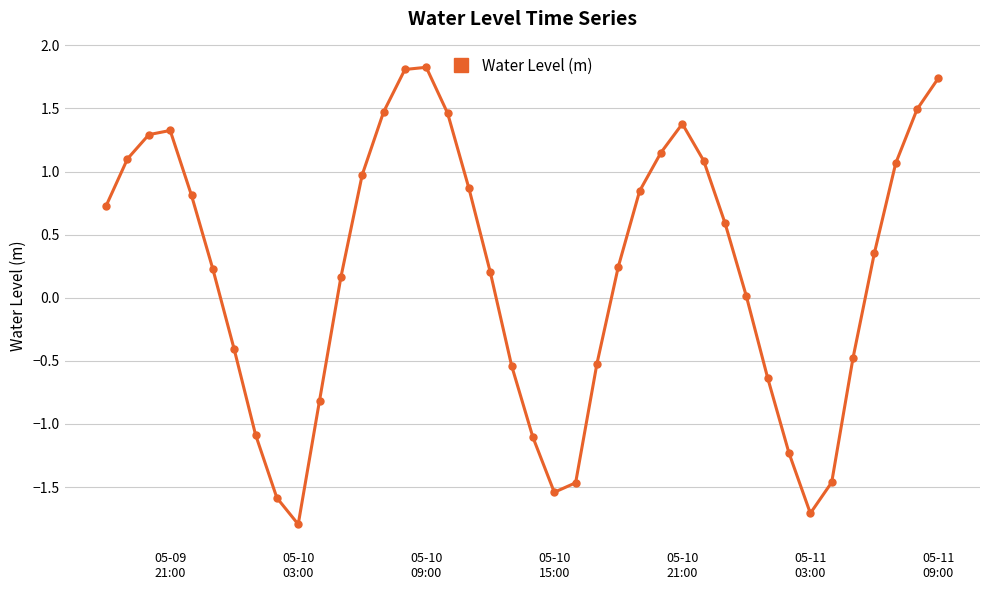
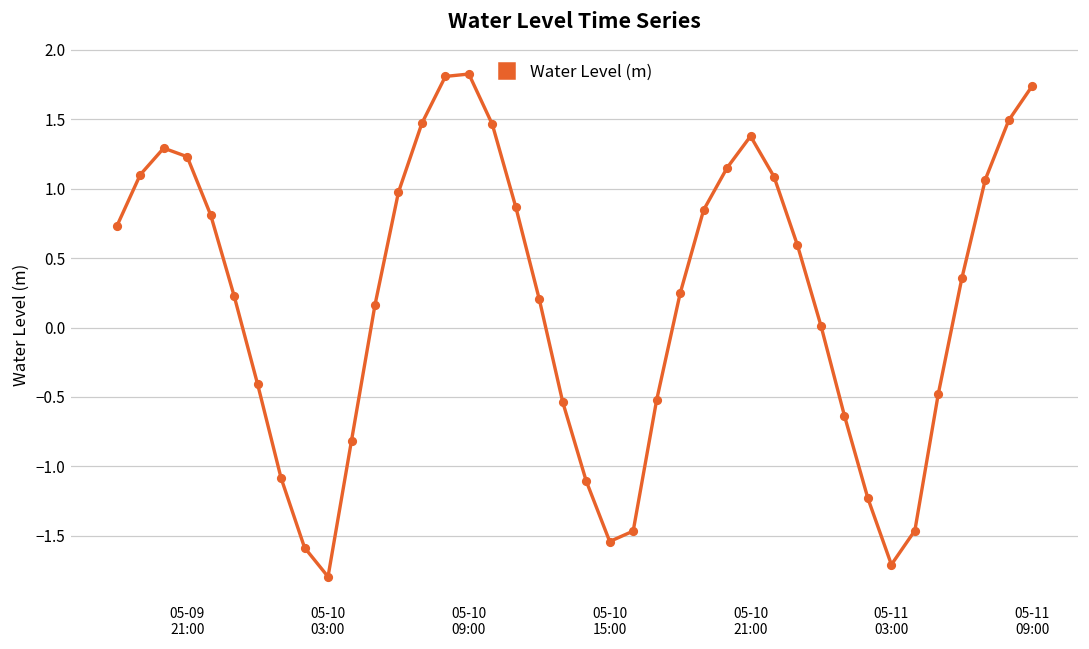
  {
-   "05-09 21:00": 1.33,
+   "05-09 21:00": 1.23,
    "05-10 03:00": -1.80,
    "05-10 09:00": 1.83,
    "05-10 15:00": -1.54,
    "05-10 21:00": 1.38,
    "05-11 03:00": -1.71,
    "05-11 09:00": 1.74
  }
